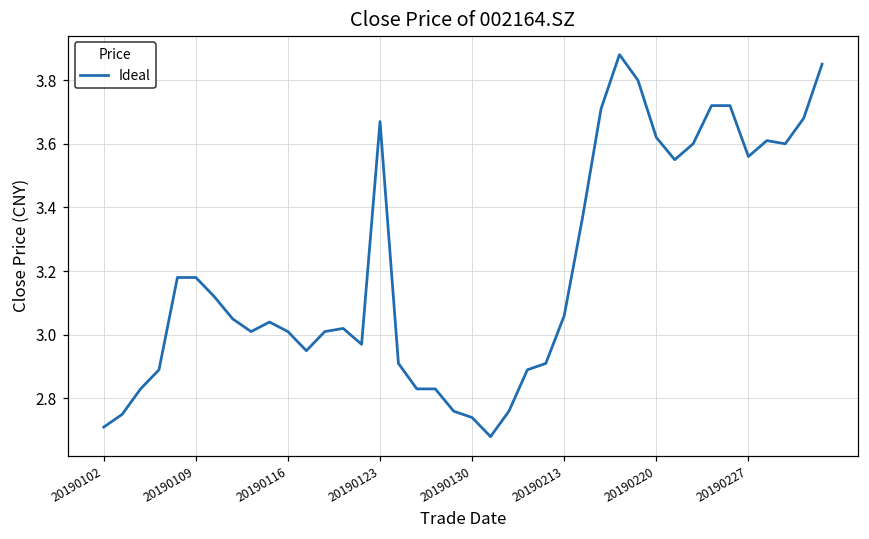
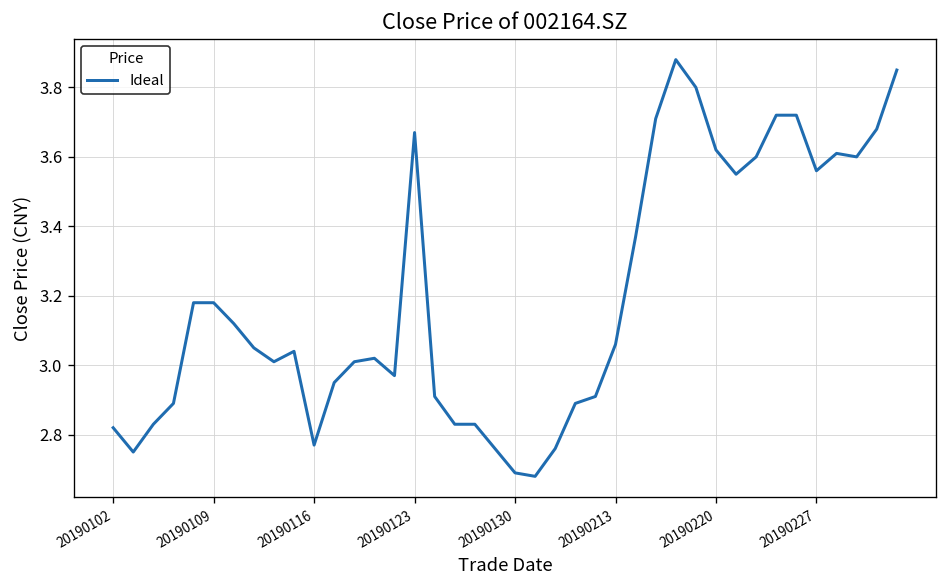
  {
-   "20190102": 2.71,
+   "20190102": 2.82,
    "20190109": 3.18,
-   "20190116": 3.01,
+   "20190116": 2.77,
    "20190123": 3.67,
-   "20190130": 2.74,
+   "20190130": 2.69,
    "20190213": 3.06,
    "20190220": 3.62,
    "20190227": 3.56
  }
